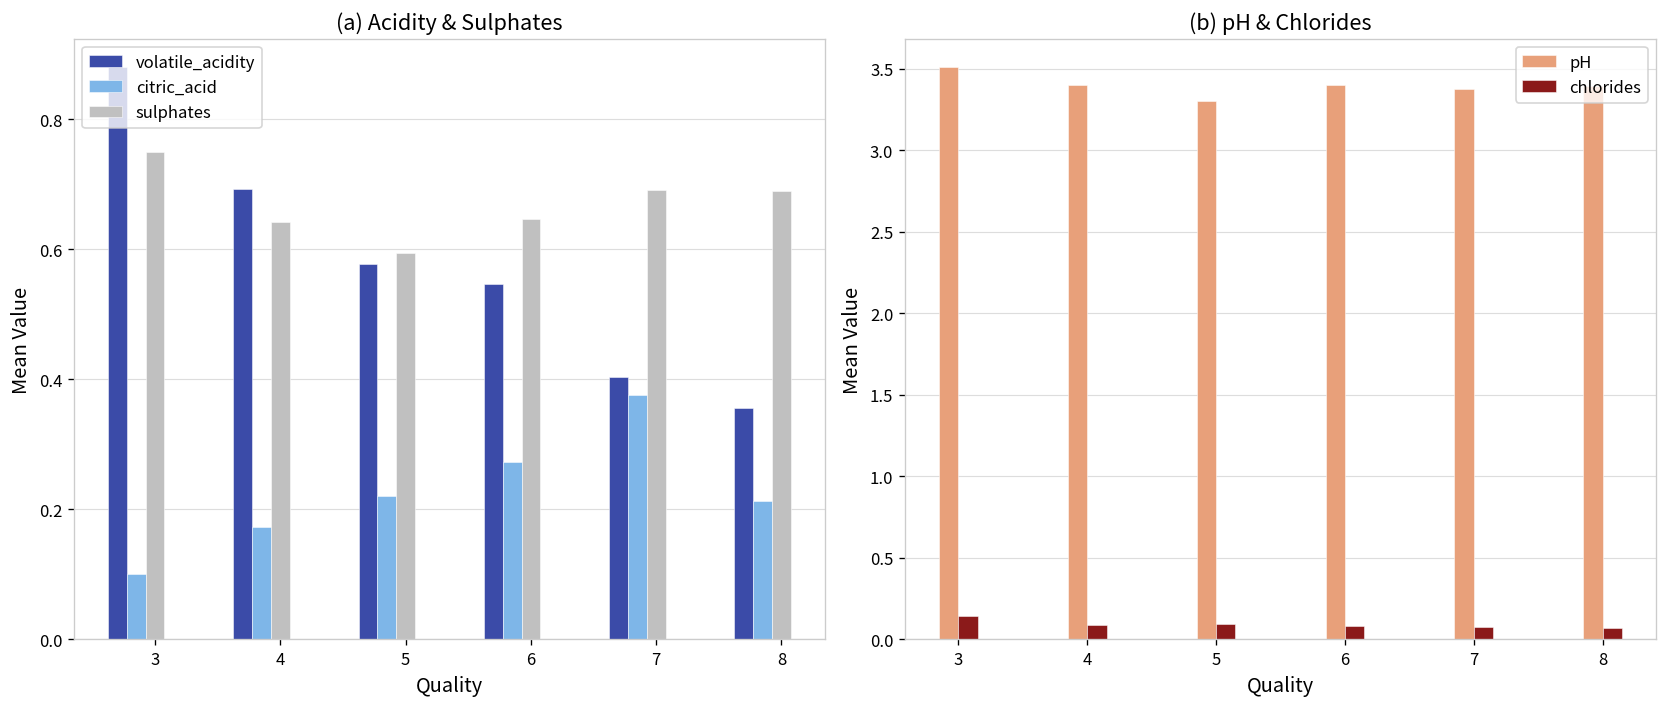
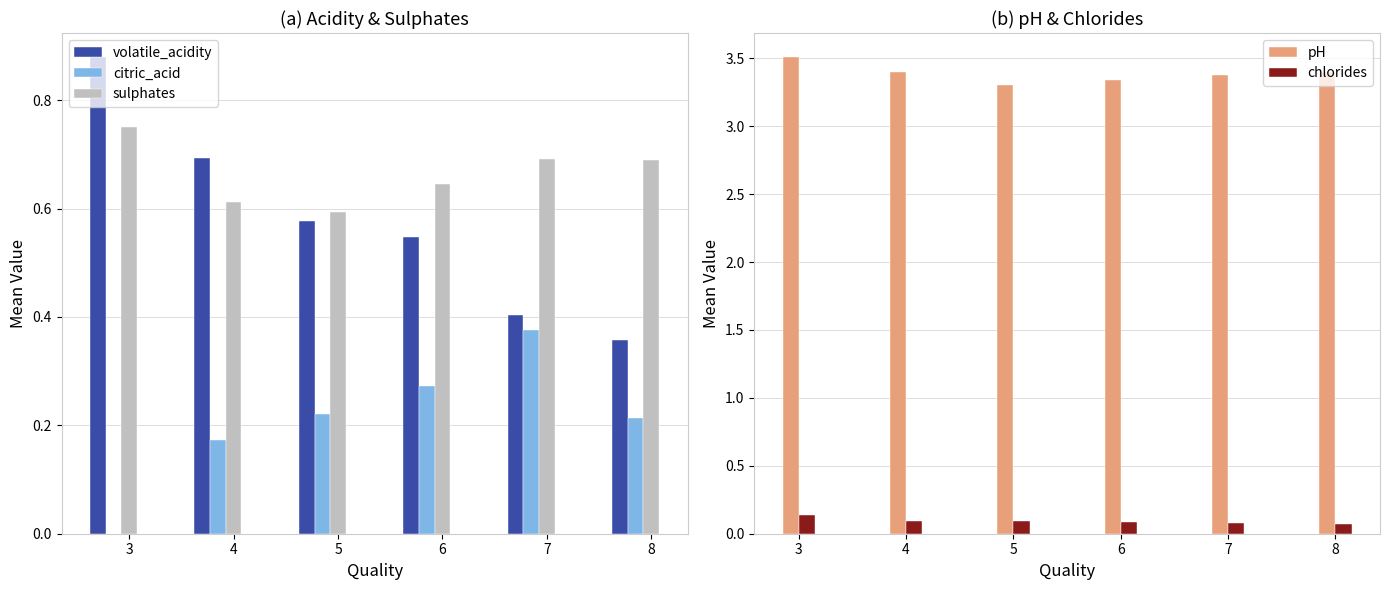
  {
    "(a) Acidity & Sulphates": {
      "volatile_acidity": {
        "4": 0.69,
        "5": 0.58,
        "6": 0.55,
        "7": 0.40,
        "8": 0.36
      },
      "citric_acid": {
-       "3": 0.1,
+       "3": 0.0,
        "4": 0.17,
        "5": 0.22,
        "6": 0.27,
        "7": 0.38,
        "8": 0.21
      },
      "sulphates": {
        "3": 0.75,
-       "4": 0.64,
+       "4": 0.61,
        "5": 0.59,
        "6": 0.65,
        "7": 0.69,
        "8": 0.69
      }
    },
    "(b) pH & Chlorides": {
      "pH": {
        "3": 3.51,
        "4": 3.40,
        "5": 3.30,
-       "6": 3.40,
+       "6": 3.34,
        "7": 3.38
      },
      "chlorides": {
        "3": 0.14,
        "4": 0.09,
        "5": 0.09,
        "6": 0.08,
        "7": 0.08,
        "8": 0.07
      }
    }
  }
